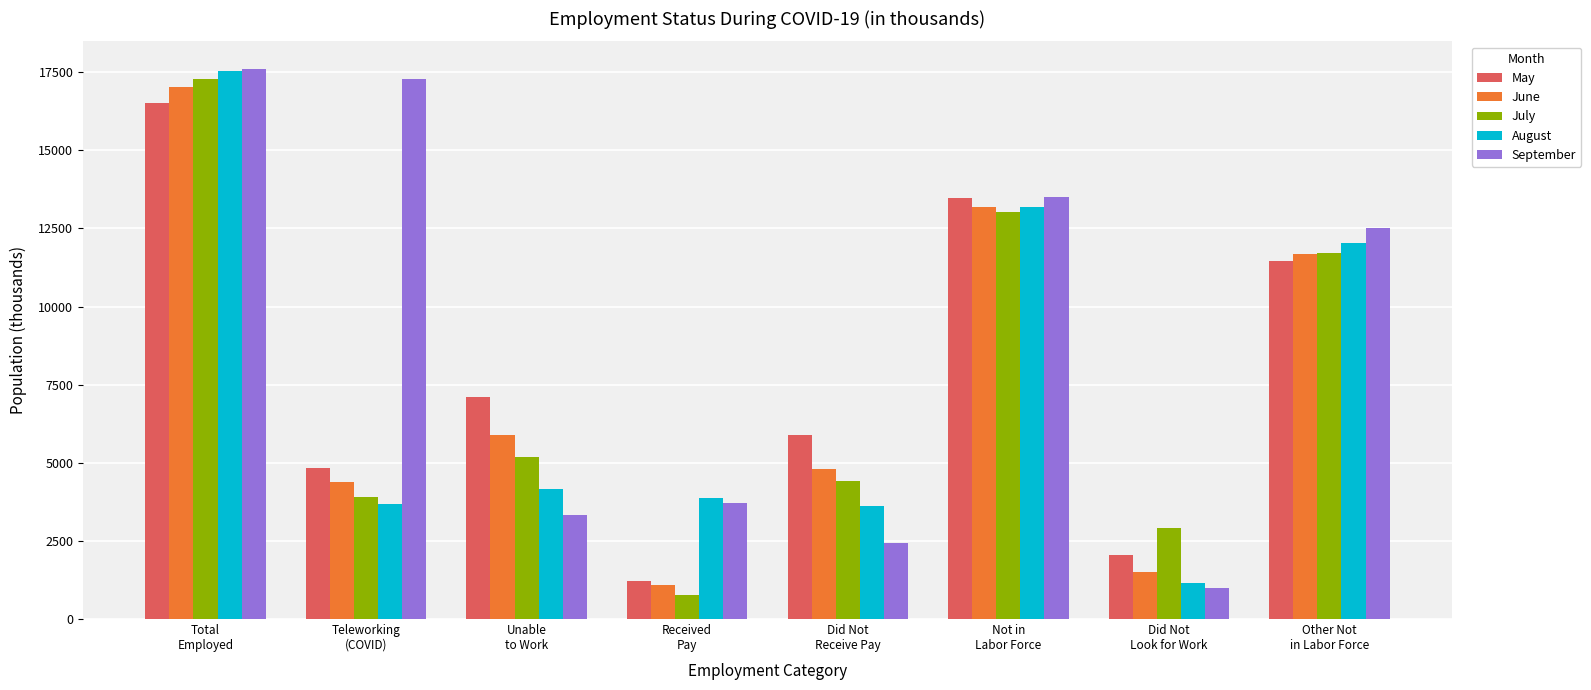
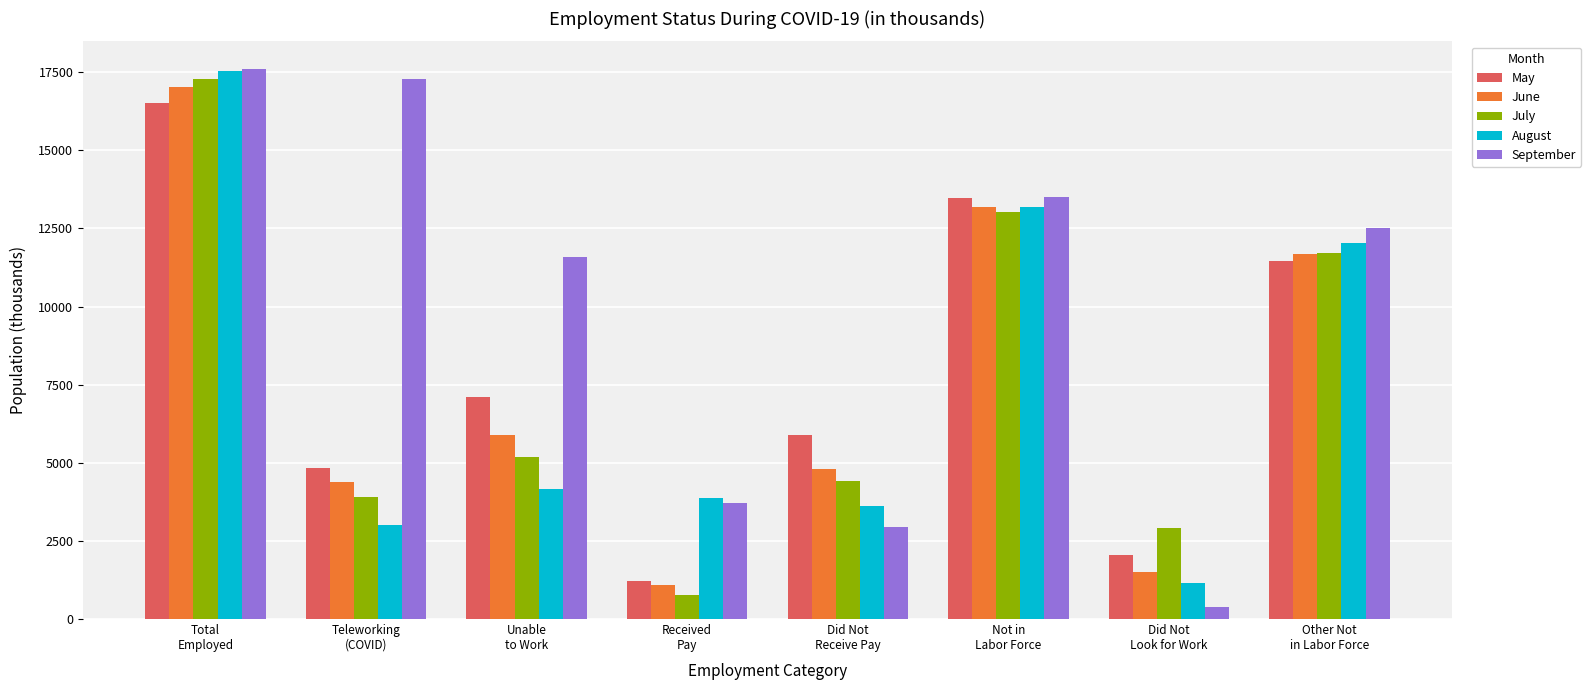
  {
    "July": {
      "Total Employed": 17300,
      "Teleworking (COVID)": 3900,
      "Unable to Work": 5200,
      "Received Pay": 800,
      "Did Not Receive Pay": 4400,
      "Not in Labor Force": 13000,
      "Did Not Look for Work": 2900,
      "Other Not in Labor Force": 11700
    },
    "August": {
      "Total Employed": 17600,
-     "Teleworking (COVID)": 3700,
+     "Teleworking (COVID)": 3000,
      "Unable to Work": 4200,
      "Received Pay": 3900,
      "Did Not Receive Pay": 3600,
      "Not in Labor Force": 13200,
      "Did Not Look for Work": 1100,
      "Other Not in Labor Force": 12000
    },
    "September": {
      "Total Employed": 17600,
      "Teleworking (COVID)": 17300,
-     "Unable to Work": 3300,
+     "Unable to Work": 11600,
      "Received Pay": 3700,
-     "Did Not Receive Pay": 2400,
+     "Did Not Receive Pay": 2900,
      "Not in Labor Force": 13500,
-     "Did Not Look for Work": 1000,
+     "Did Not Look for Work": 400,
      "Other Not in Labor Force": 12500
    }
  }
